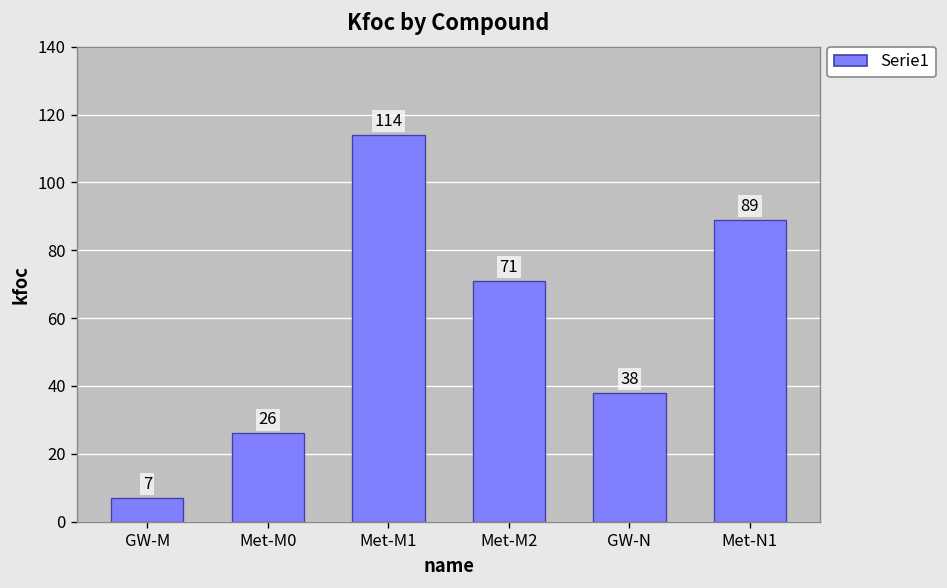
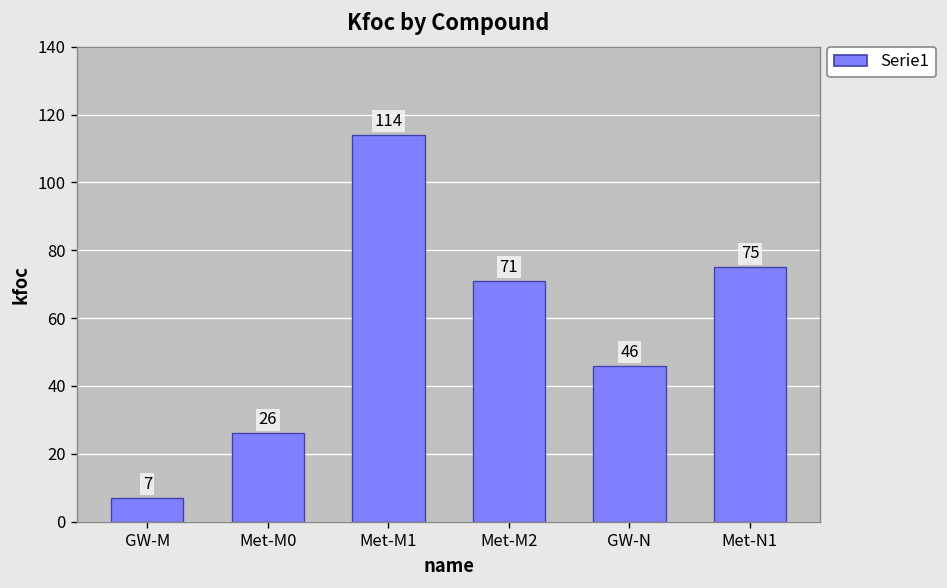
  {
-   "GW-N": 38,
-   "Met-N1": 89
+   "GW-N": 46,
+   "Met-N1": 75
  }
